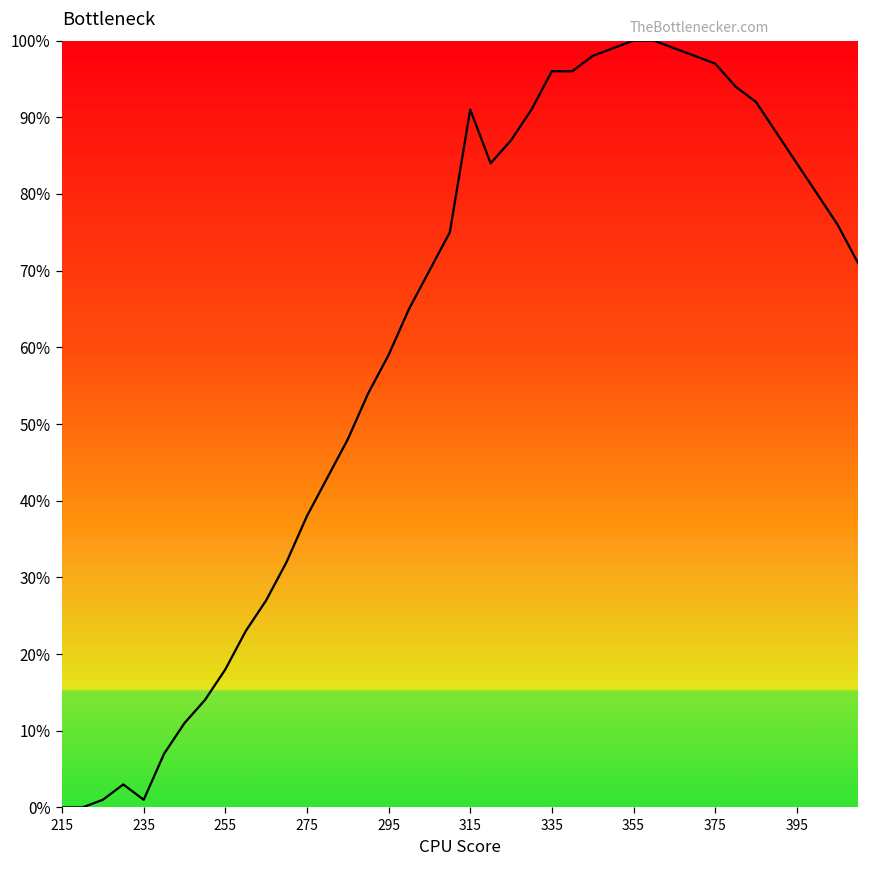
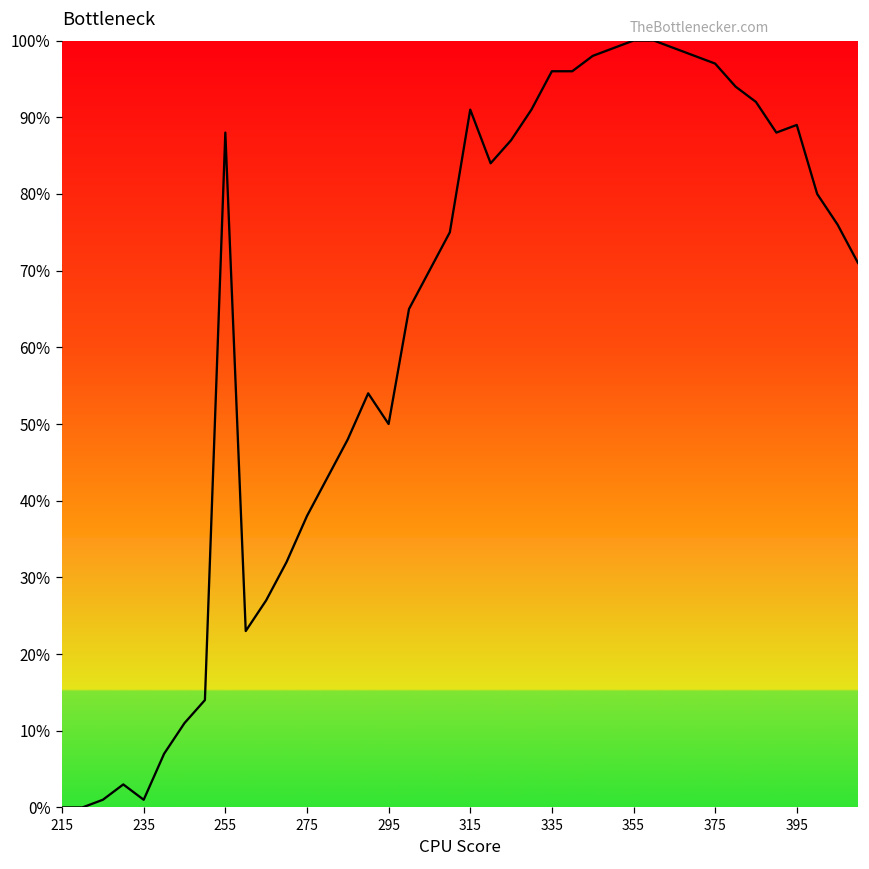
  {
    "215": "0%",
    "235": "1%",
-   "255": "18%",
+   "255": "88%",
    "275": "38%",
-   "295": "59%",
+   "295": "50%",
    "315": "91%",
    "335": "96%",
    "355": "100%",
    "375": "97%",
-   "395": "84%"
+   "395": "89%"
  }
